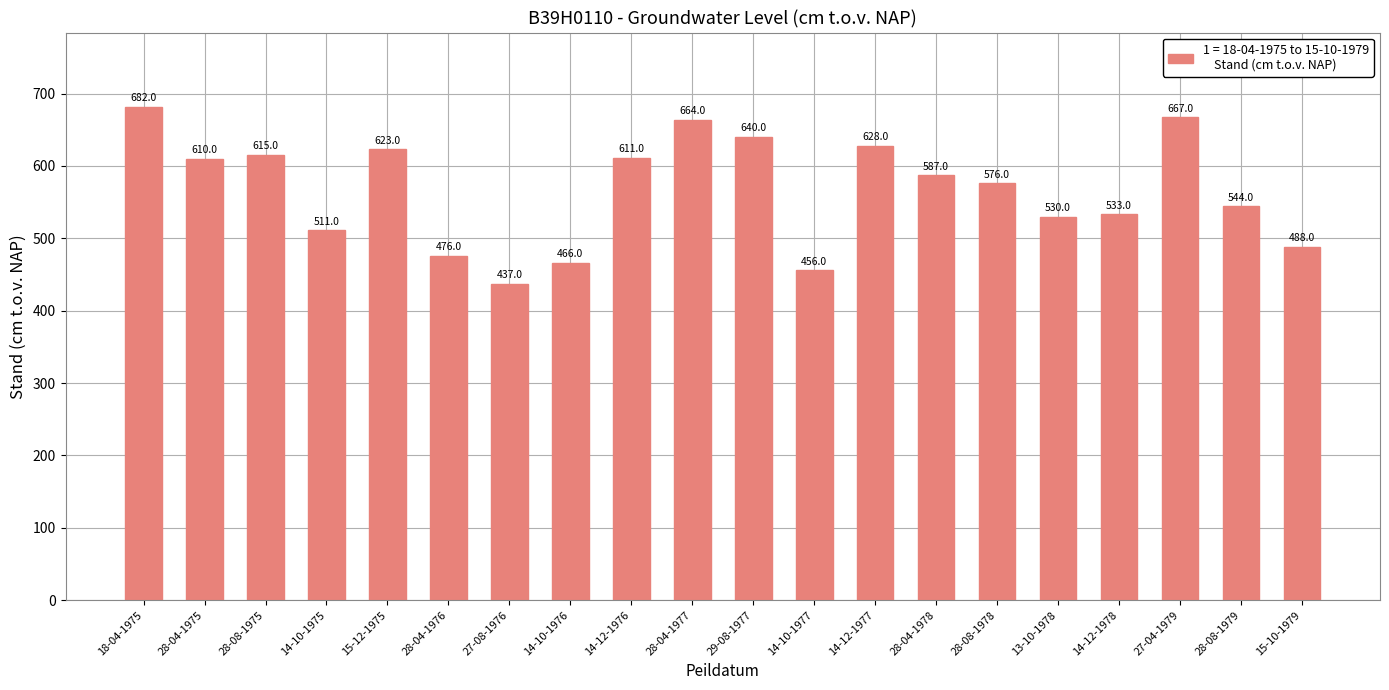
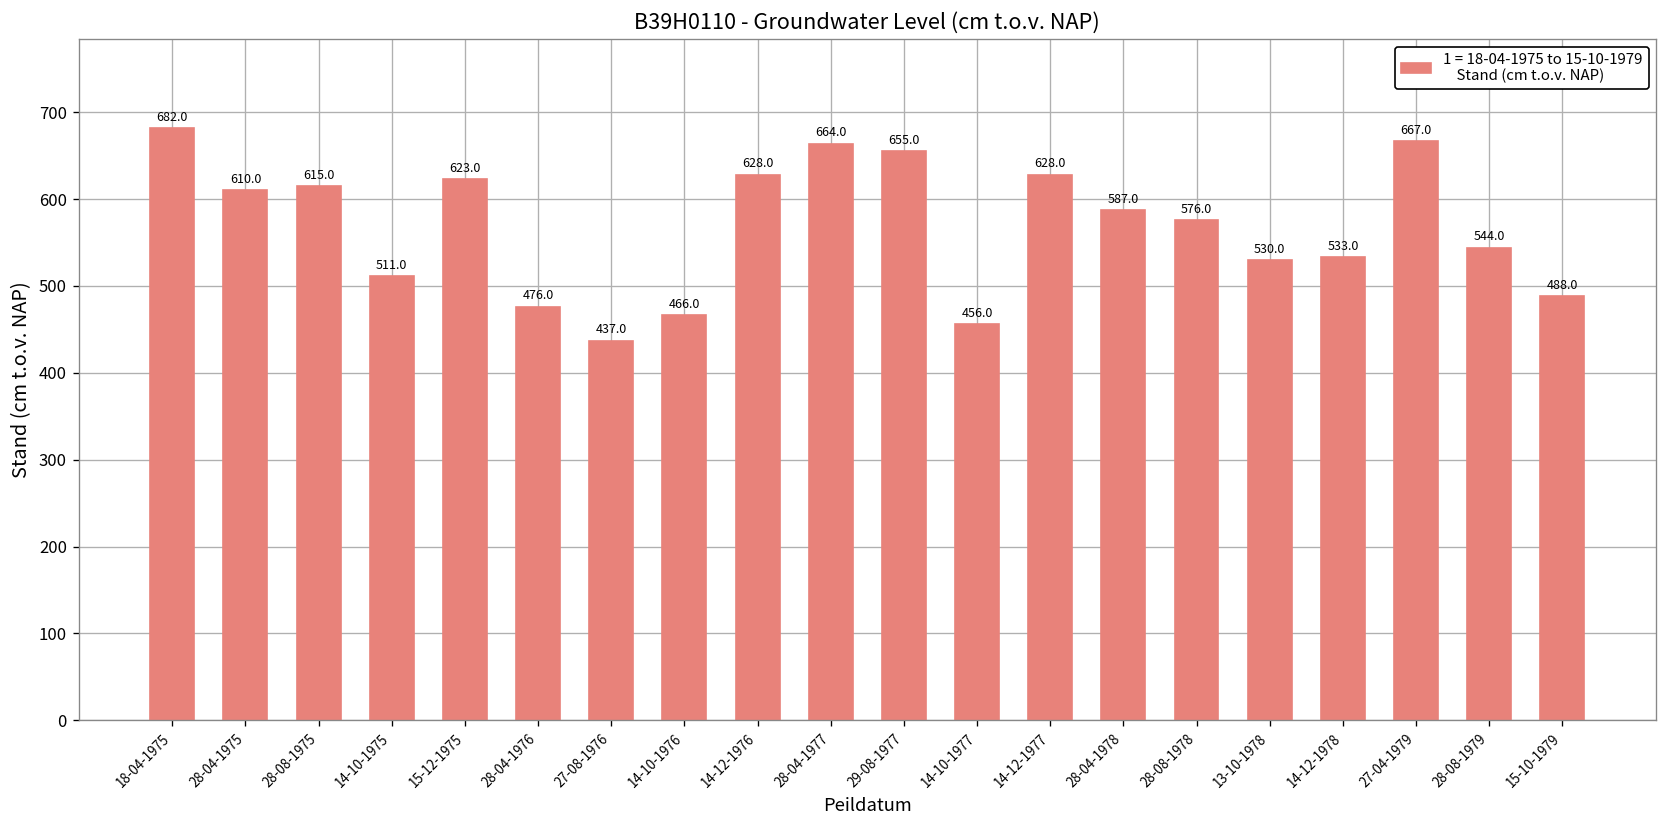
  {
    "18-04-1975": 682.0,
    "28-04-1975": 610.0,
    "28-08-1975": 615.0,
    "14-10-1975": 511.0,
    "15-12-1975": 623.0,
    "28-04-1976": 476.0,
    "27-08-1976": 437.0,
    "14-10-1976": 466.0,
-   "14-12-1976": 611.0,
+   "14-12-1976": 628.0,
    "28-04-1977": 664.0,
-   "29-08-1977": 640.0,
+   "29-08-1977": 655.0,
    "14-10-1977": 456.0,
    "14-12-1977": 628.0,
    "28-04-1978": 587.0,
    "28-08-1978": 576.0,
    "13-10-1978": 530.0,
    "14-12-1978": 533.0,
    "27-04-1979": 667.0,
    "28-08-1979": 544.0,
    "15-10-1979": 488.0
  }
